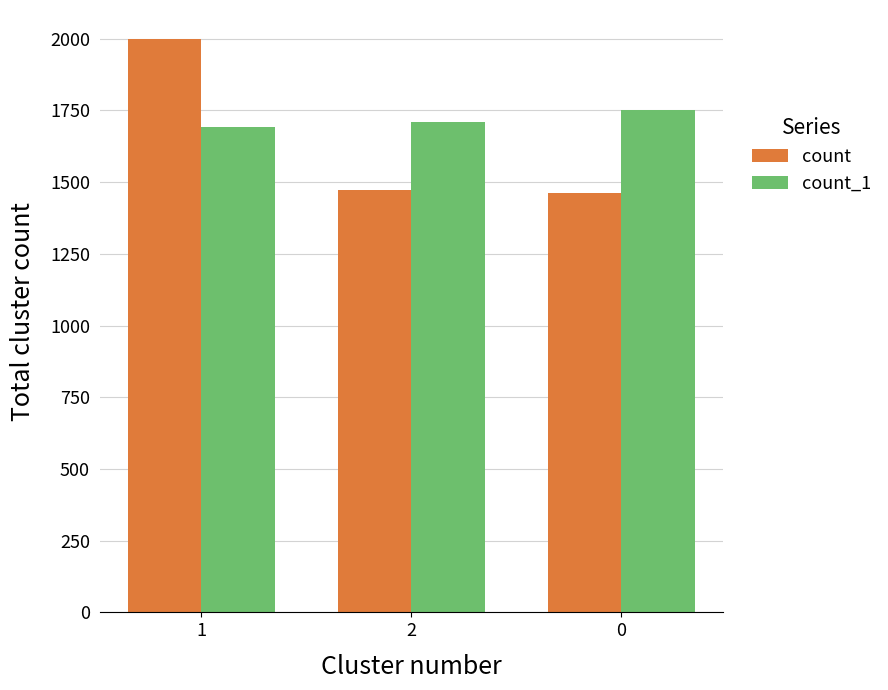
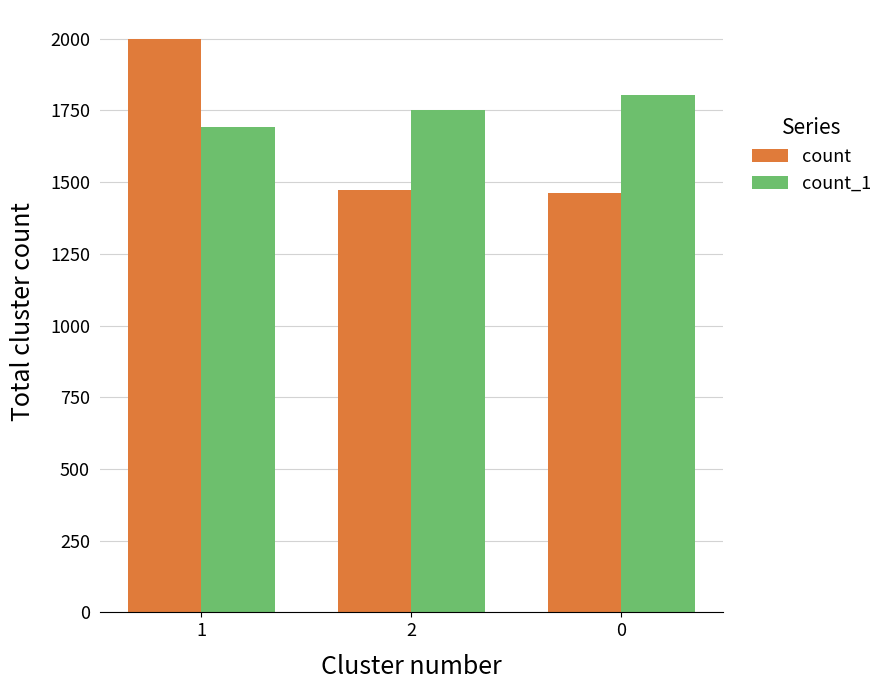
  {
    "count": {
      "1": 2000,
      "2": 1470,
      "0": 1460
    },
    "count_1": {
      "1": 1690,
-     "2": 1710,
-     "0": 1750
+     "2": 1750,
+     "0": 1800
    }
  }
